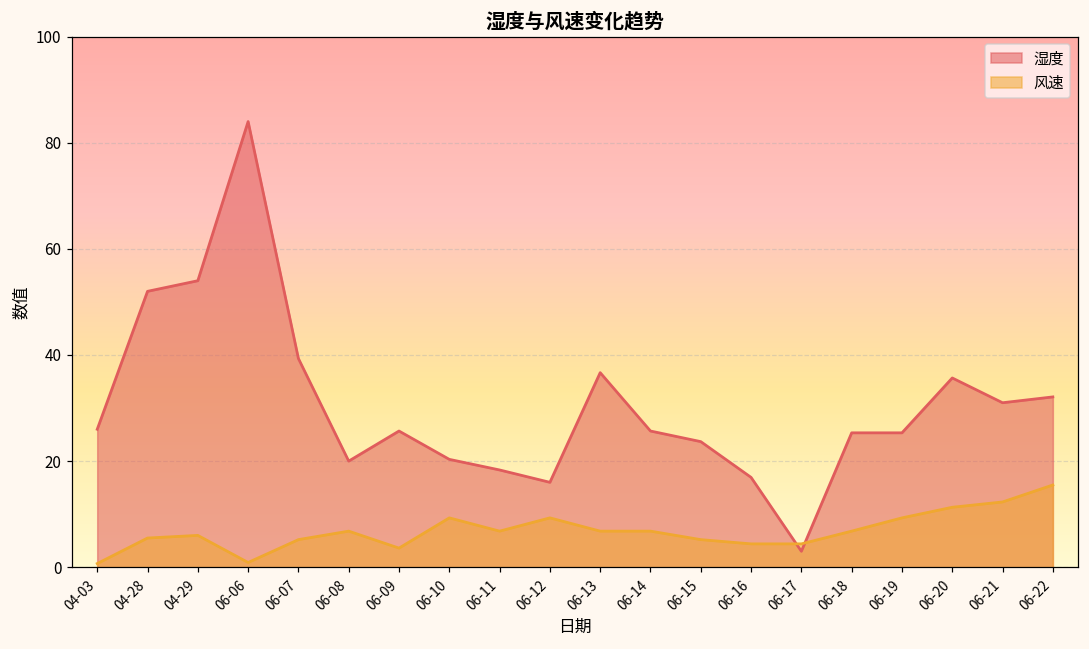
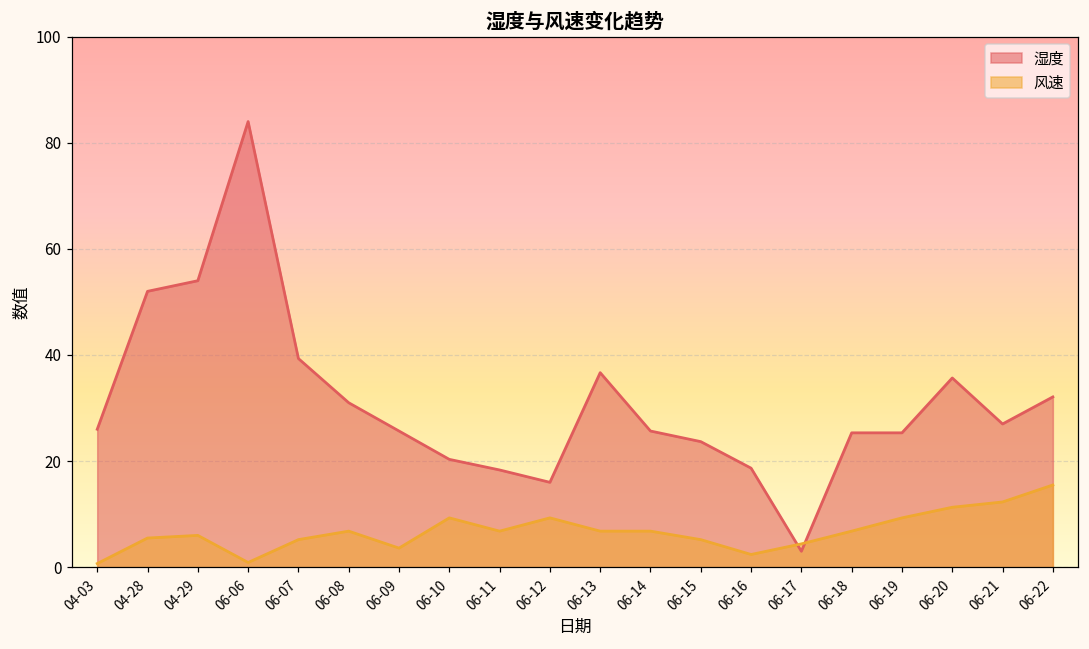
  {
    "湿度": {
      "04-03": 26,
      "04-28": 52,
      "04-29": 54,
      "06-06": 84,
      "06-07": 39,
-     "06-08": 20,
+     "06-08": 31,
      "06-09": 26,
      "06-10": 20,
      "06-11": 18,
      "06-12": 16,
      "06-13": 37,
      "06-14": 26,
      "06-15": 24,
-     "06-16": 17,
+     "06-16": 19,
      "06-17": 3,
      "06-18": 25,
      "06-19": 25,
      "06-20": 36,
-     "06-21": 31,
+     "06-21": 27,
      "06-22": 32
    },
    "风速": {
      "04-03": 1,
      "04-28": 6,
      "04-29": 6,
      "06-06": 1,
      "06-07": 5,
      "06-08": 7,
      "06-09": 4,
      "06-10": 9,
      "06-11": 7,
      "06-12": 9,
      "06-13": 7,
      "06-14": 7,
      "06-15": 5,
-     "06-16": 4,
+     "06-16": 2,
      "06-17": 4,
      "06-18": 7,
      "06-19": 9,
      "06-20": 11,
      "06-21": 12,
      "06-22": 16
    }
  }
